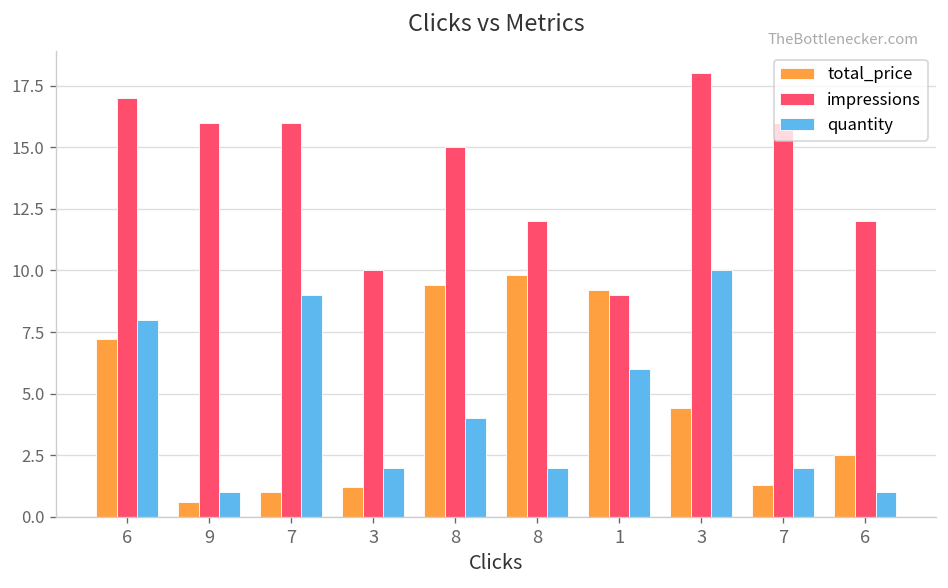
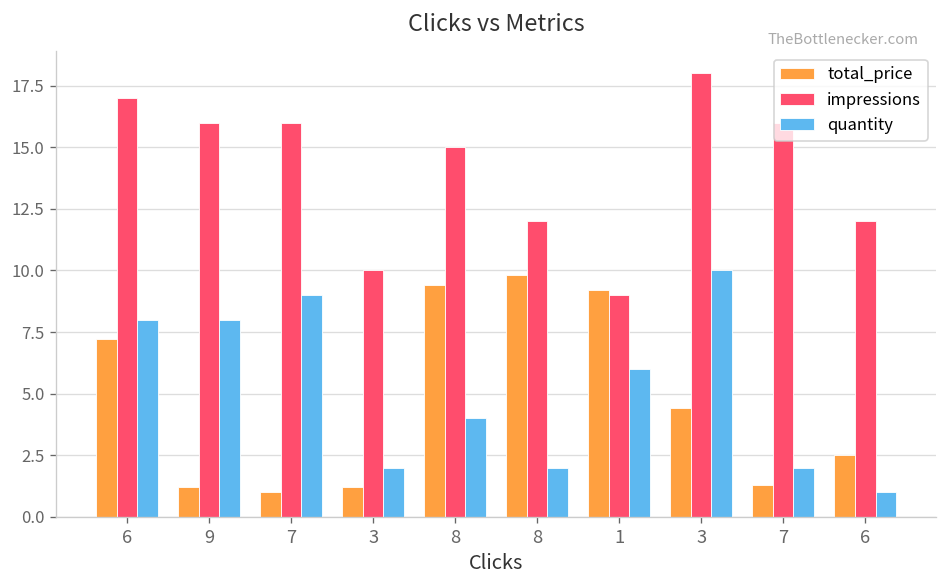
  {
    "total_price": {
-     "9": 0.6,
+     "9": 1.2,
      "1": 9.2
    },
    "impressions": {
      "9": 16.0,
      "1": 9.0
    },
    "quantity": {
-     "9": 1,
+     "9": 8,
      "1": 6
    }
  }
